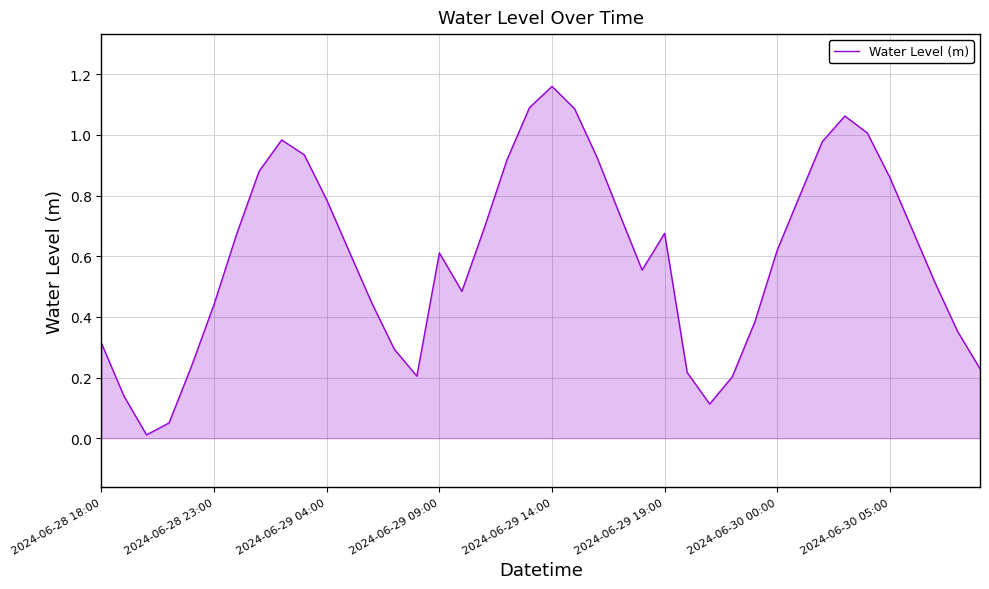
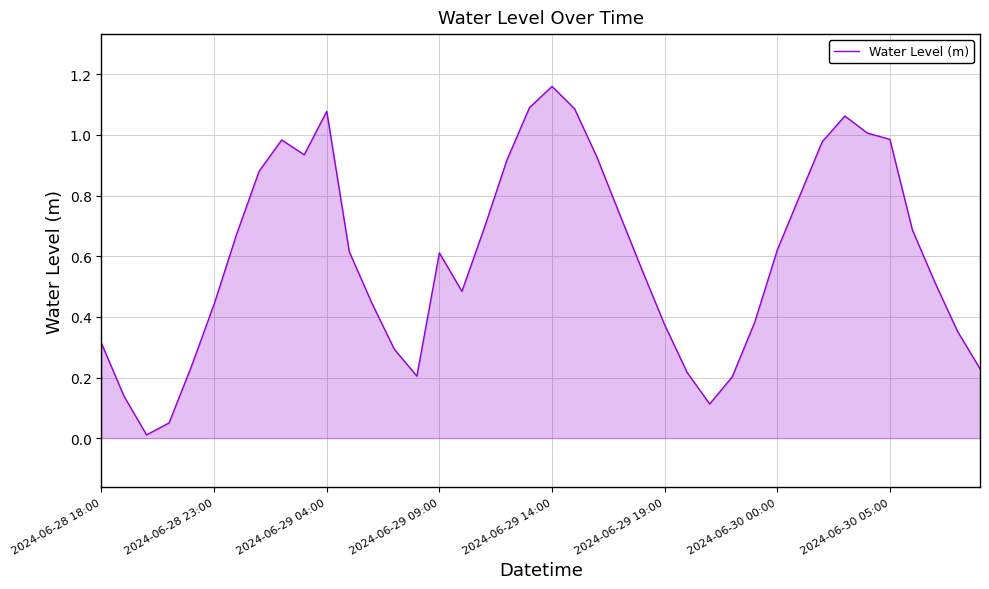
  {
    "2024-06-28 18:00": 0.31,
    "2024-06-28 23:00": 0.44,
-   "2024-06-29 04:00": 0.79,
+   "2024-06-29 04:00": 1.08,
    "2024-06-29 09:00": 0.61,
    "2024-06-29 14:00": 1.16,
-   "2024-06-29 19:00": 0.68,
+   "2024-06-29 19:00": 0.37,
    "2024-06-30 00:00": 0.62,
-   "2024-06-30 05:00": 0.86
+   "2024-06-30 05:00": 0.99
  }
